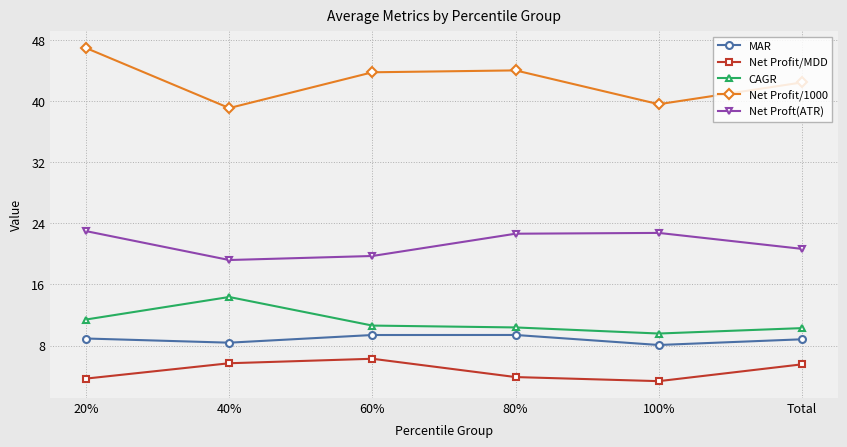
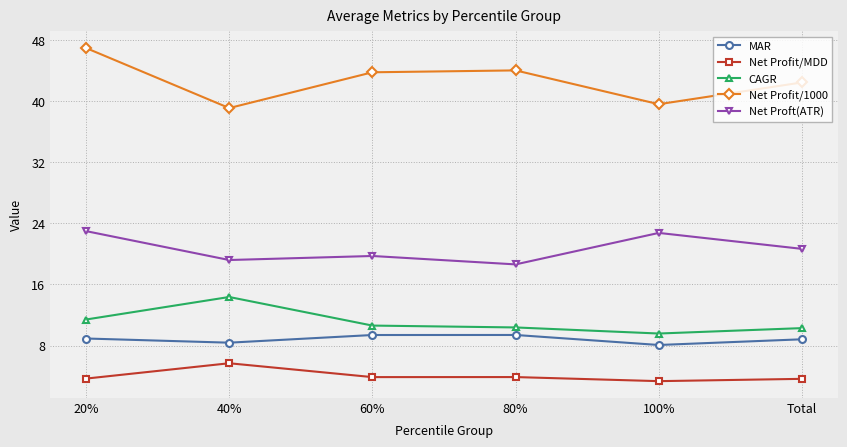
  {
    "MAR": {
      "20%": 9,
      "40%": 8,
      "60%": 9,
      "80%": 9,
      "100%": 8,
      "Total": 9
    },
    "Net Profit/MDD": {
      "20%": 4,
      "40%": 6,
-     "60%": 6,
+     "60%": 4,
      "80%": 4,
      "100%": 3,
-     "Total": 6
+     "Total": 4
    },
    "CAGR": {
      "20%": 11,
      "40%": 14,
      "60%": 11,
      "80%": 10,
      "100%": 10,
      "Total": 10
    },
    "Net Profit/1000": {
      "20%": 47,
      "40%": 39,
      "60%": 44,
      "80%": 44,
      "100%": 40
    },
    "Net Proft(ATR)": {
      "20%": 23,
      "40%": 19,
      "60%": 20,
-     "80%": 23,
+     "80%": 19,
      "100%": 23,
      "Total": 21
    }
  }
